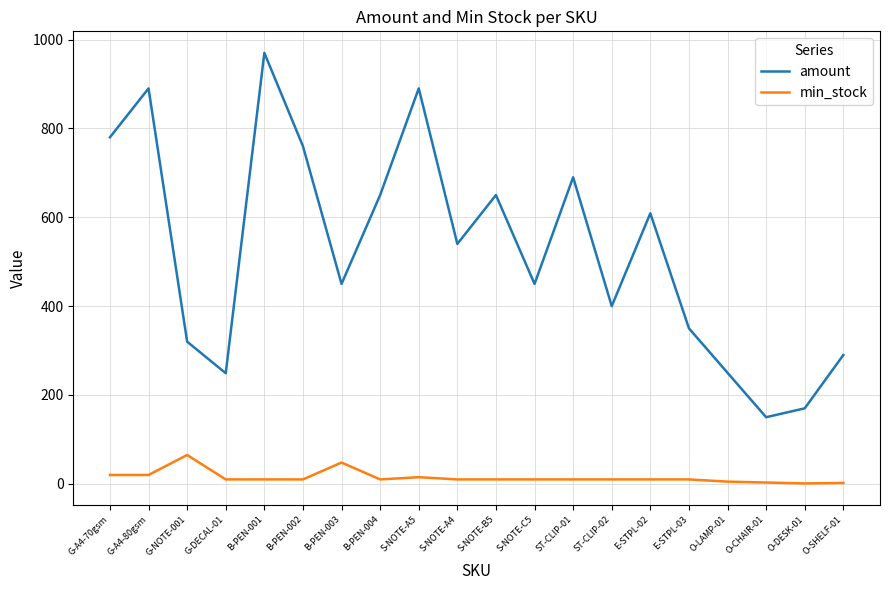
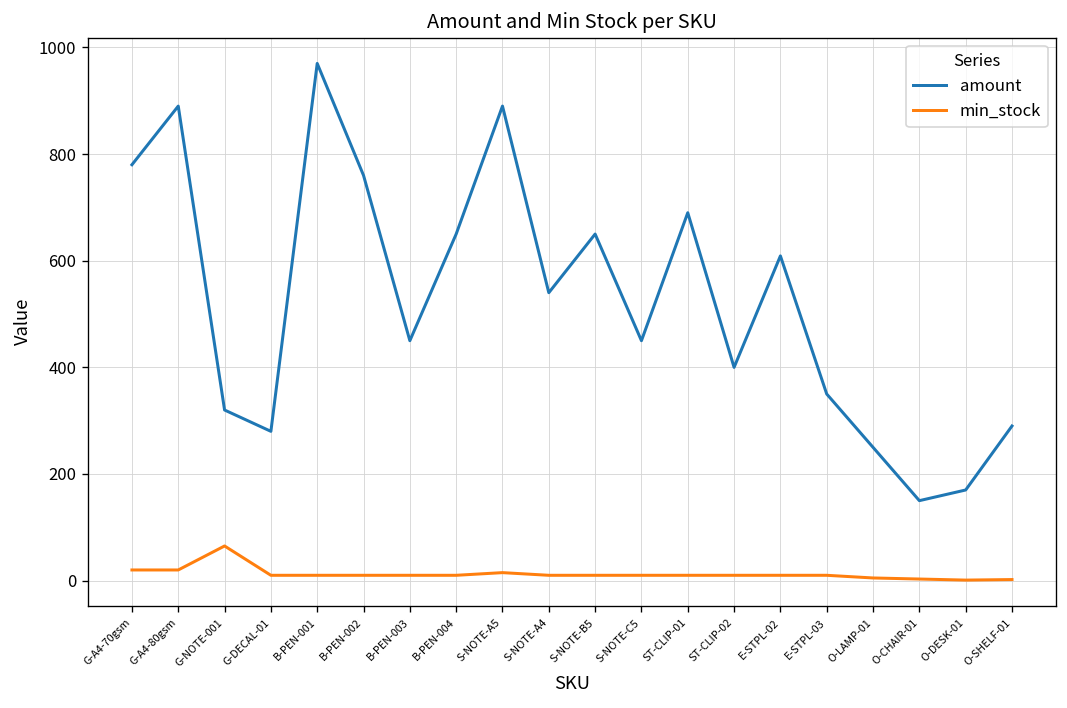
  {
    "amount": {
      "G-A4-70gsm": 780,
      "G-A4-80gsm": 890,
      "G-NOTE-001": 320,
-     "G-DECAL-01": 250,
+     "G-DECAL-01": 280,
      "B-PEN-001": 970,
      "B-PEN-002": 760,
      "B-PEN-003": 450,
      "B-PEN-004": 650,
      "S-NOTE-A5": 890,
      "S-NOTE-A4": 540,
      "S-NOTE-B5": 650,
      "S-NOTE-C5": 450,
      "ST-CLIP-01": 690,
      "ST-CLIP-02": 400,
      "E-STPL-02": 610,
      "E-STPL-03": 350,
      "O-LAMP-01": 250,
      "O-CHAIR-01": 150,
      "O-DESK-01": 170,
      "O-SHELF-01": 290
    },
    "min_stock": {
      "G-A4-70gsm": 20,
      "G-A4-80gsm": 20,
      "G-NOTE-001": 70,
      "G-DECAL-01": 10,
      "B-PEN-001": 10,
      "B-PEN-002": 10,
-     "B-PEN-003": 50,
+     "B-PEN-003": 10,
      "B-PEN-004": 10,
      "S-NOTE-A5": 20,
      "S-NOTE-A4": 10,
      "S-NOTE-B5": 10,
      "S-NOTE-C5": 10,
      "ST-CLIP-01": 10,
      "ST-CLIP-02": 10,
      "E-STPL-02": 10,
      "E-STPL-03": 10,
      "O-LAMP-01": 10,
      "O-CHAIR-01": 0,
      "O-DESK-01": 0,
      "O-SHELF-01": 0
    }
  }
